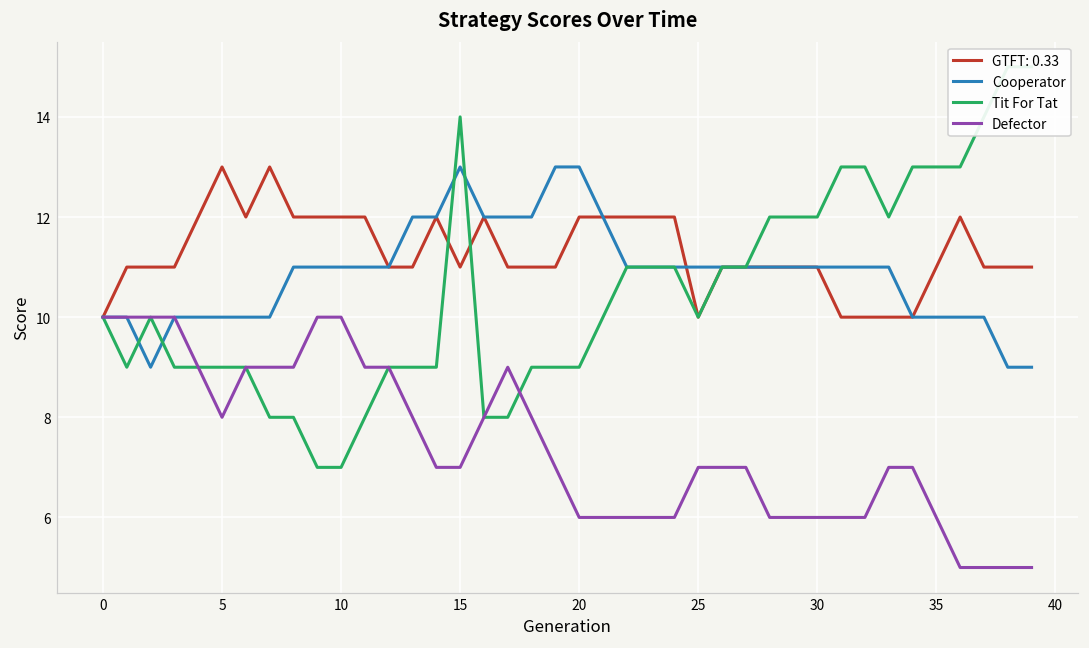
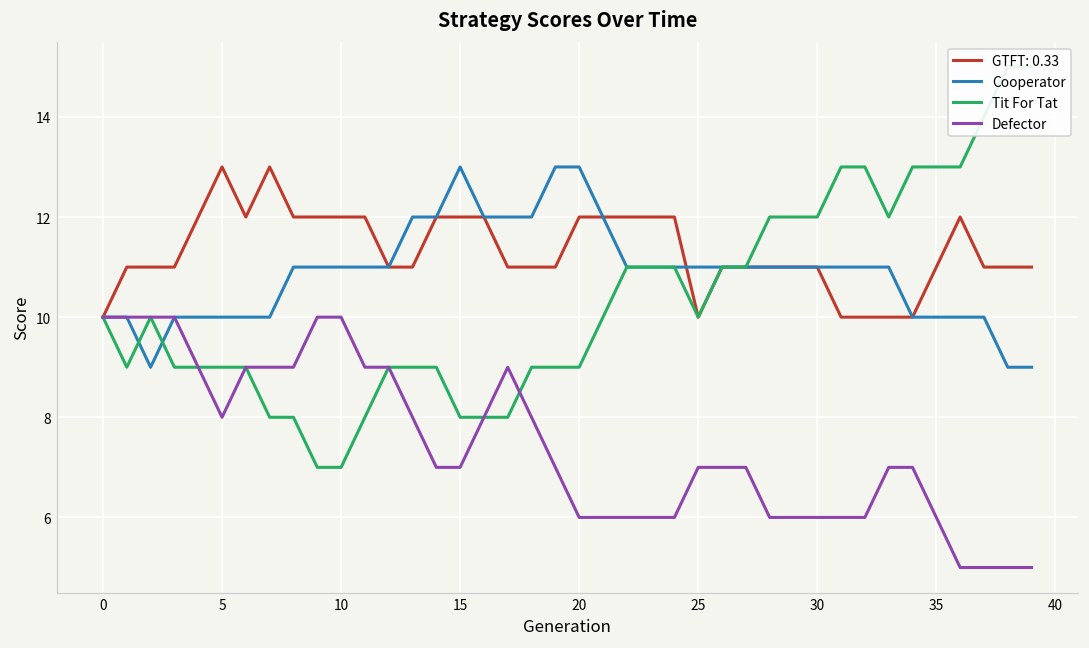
  {
    "GTFT: 0.33": {
      "5": 13,
      "10": 12,
-     "15": 11,
+     "15": 12,
      "20": 12,
      "35": 11
    },
    "Cooperator": {
      "5": 10,
      "10": 11,
      "15": 13,
      "20": 13,
      "25": 11,
      "35": 10
    },
    "Tit For Tat": {
      "5": 9,
      "10": 7,
-     "15": 14,
+     "15": 8,
      "20": 9,
      "30": 12,
      "35": 13
    },
    "Defector": {
      "5": 8,
      "10": 10,
      "15": 7,
      "20": 6,
      "25": 7,
      "30": 6,
      "35": 6
    }
  }
